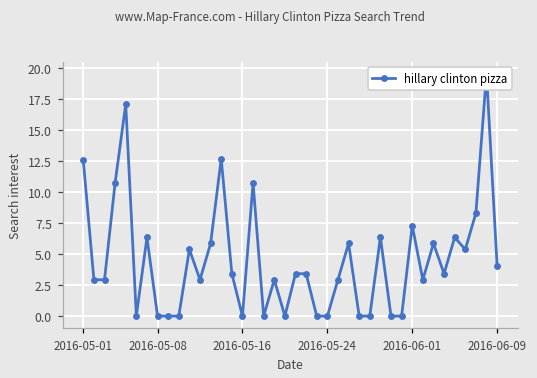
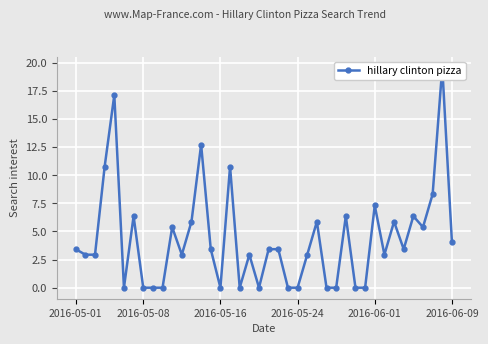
  {
-   "2016-05-01": 12.6,
+   "2016-05-01": 3.4,
    "2016-05-08": 0.0,
    "2016-05-16": 0.0,
    "2016-05-24": 0.0,
    "2016-06-01": 7.3,
    "2016-06-09": 4.1
  }
